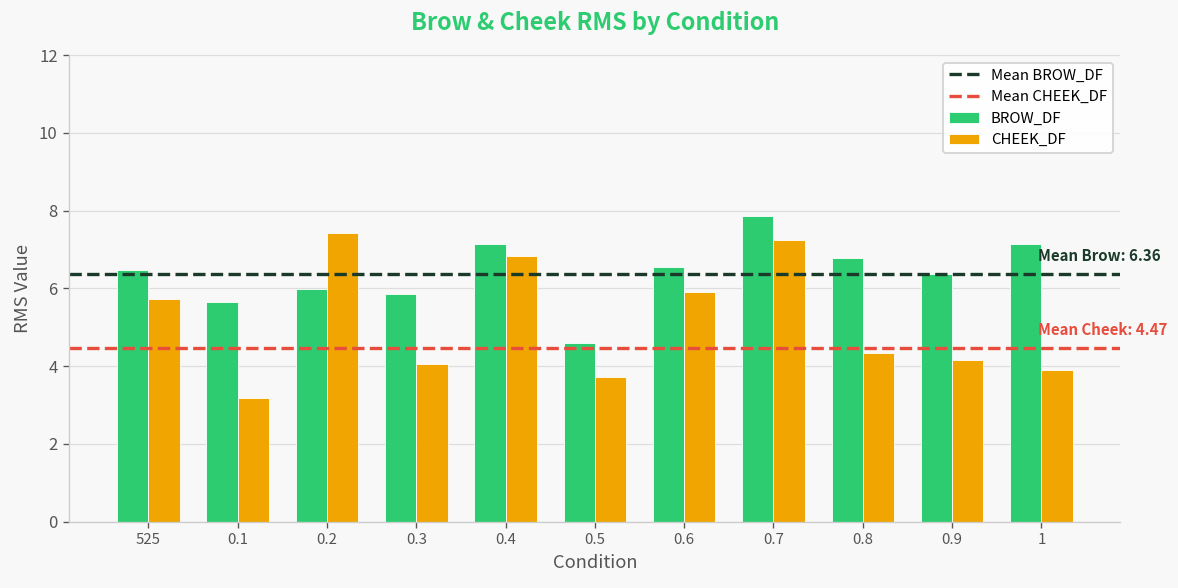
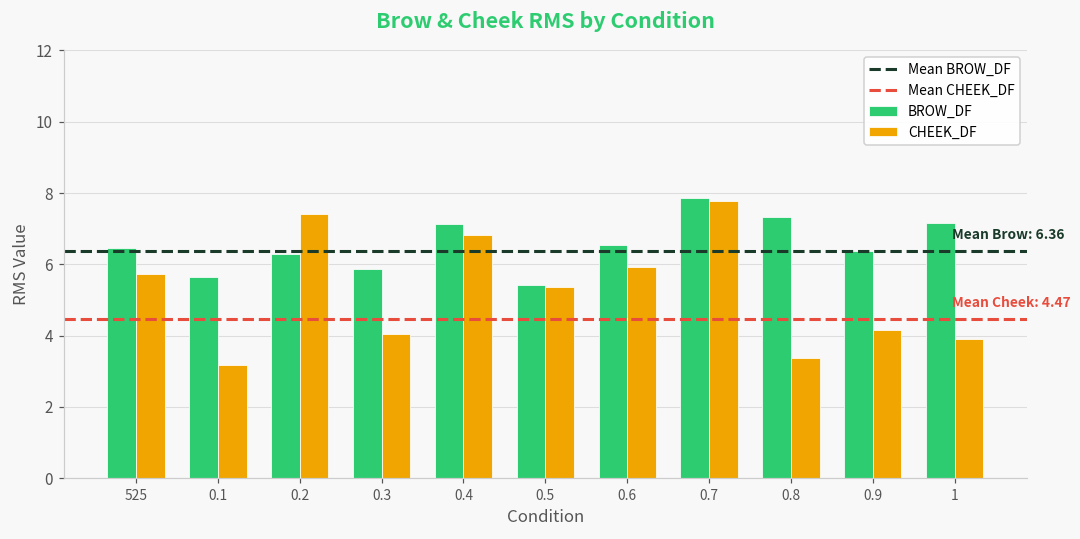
  {
    "BROW_DF": {
      "525": 6.5,
      "0.1": 5.6,
-     "0.2": 6.0,
+     "0.2": 6.3,
      "0.3": 5.9,
      "0.4": 7.1,
-     "0.5": 4.6,
+     "0.5": 5.4,
      "0.6": 6.5,
      "0.7": 7.9,
-     "0.8": 6.8,
+     "0.8": 7.3,
      "0.9": 6.4
    },
    "CHEEK_DF": {
      "525": 5.7,
      "0.1": 3.2,
      "0.2": 7.4,
      "0.3": 4.1,
      "0.4": 6.8,
-     "0.5": 3.7,
+     "0.5": 5.4,
      "0.6": 5.9,
-     "0.7": 7.2,
-     "0.8": 4.3,
+     "0.7": 7.8,
+     "0.8": 3.4,
      "0.9": 4.2,
      "1": 3.9
    }
  }
